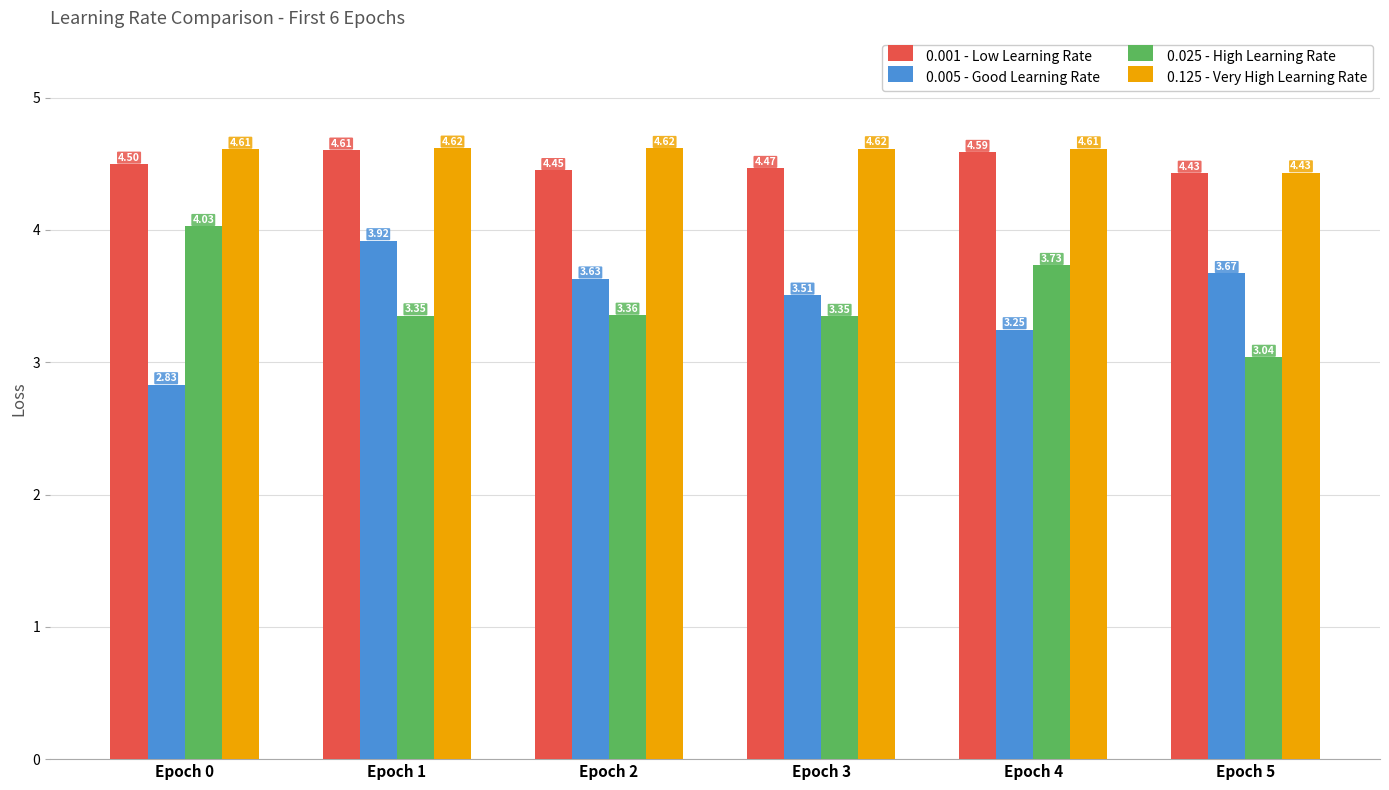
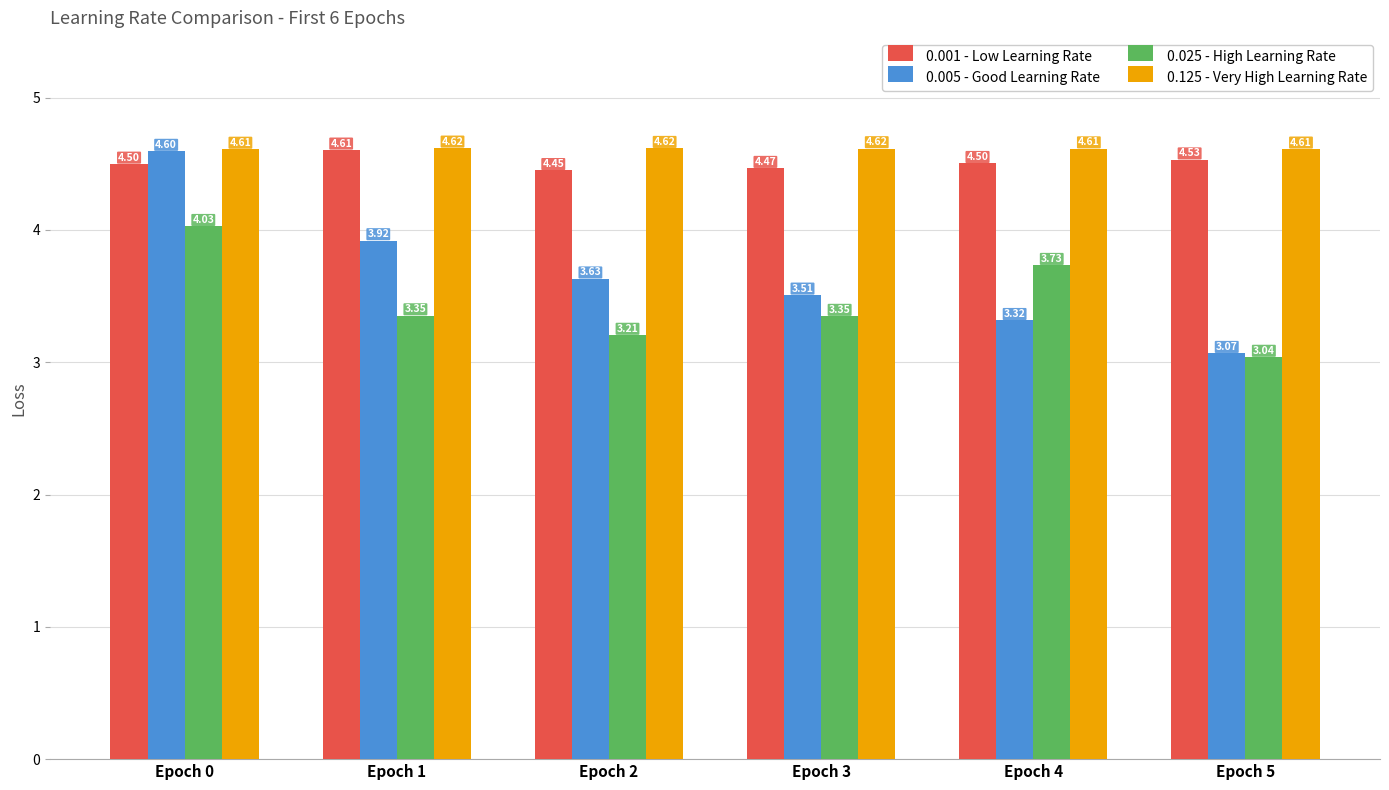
  {
    "0.001 - Low Learning Rate": {
-     "Epoch 4": 4.59,
-     "Epoch 5": 4.43
+     "Epoch 4": 4.50,
+     "Epoch 5": 4.53
    },
    "0.005 - Good Learning Rate": {
-     "Epoch 0": 2.83,
-     "Epoch 4": 3.25,
-     "Epoch 5": 3.67
+     "Epoch 0": 4.60,
+     "Epoch 4": 3.32,
+     "Epoch 5": 3.07
    },
    "0.025 - High Learning Rate": {
-     "Epoch 2": 3.36
+     "Epoch 2": 3.21
    },
    "0.125 - Very High Learning Rate": {
-     "Epoch 5": 4.43
+     "Epoch 5": 4.61
    }
  }
